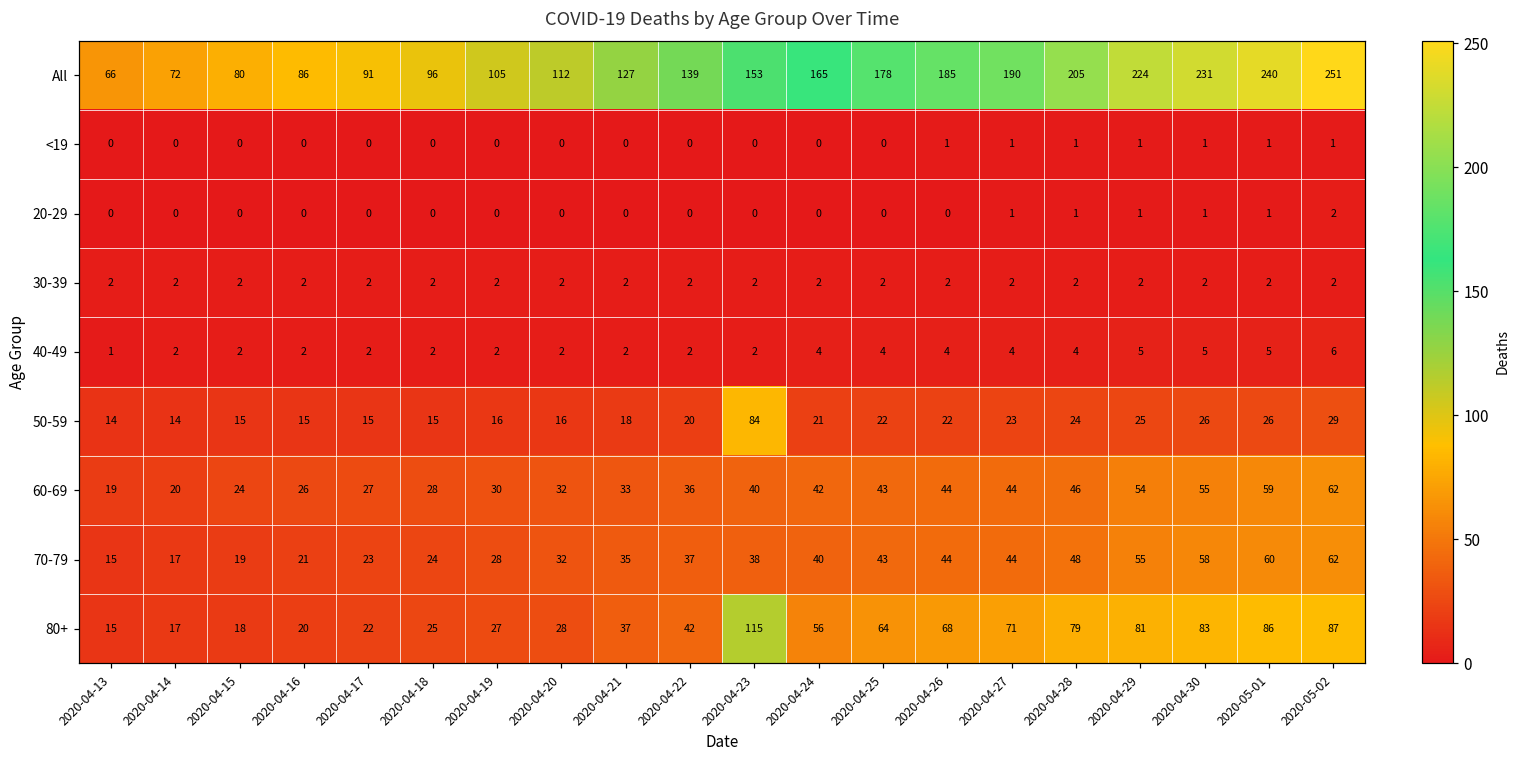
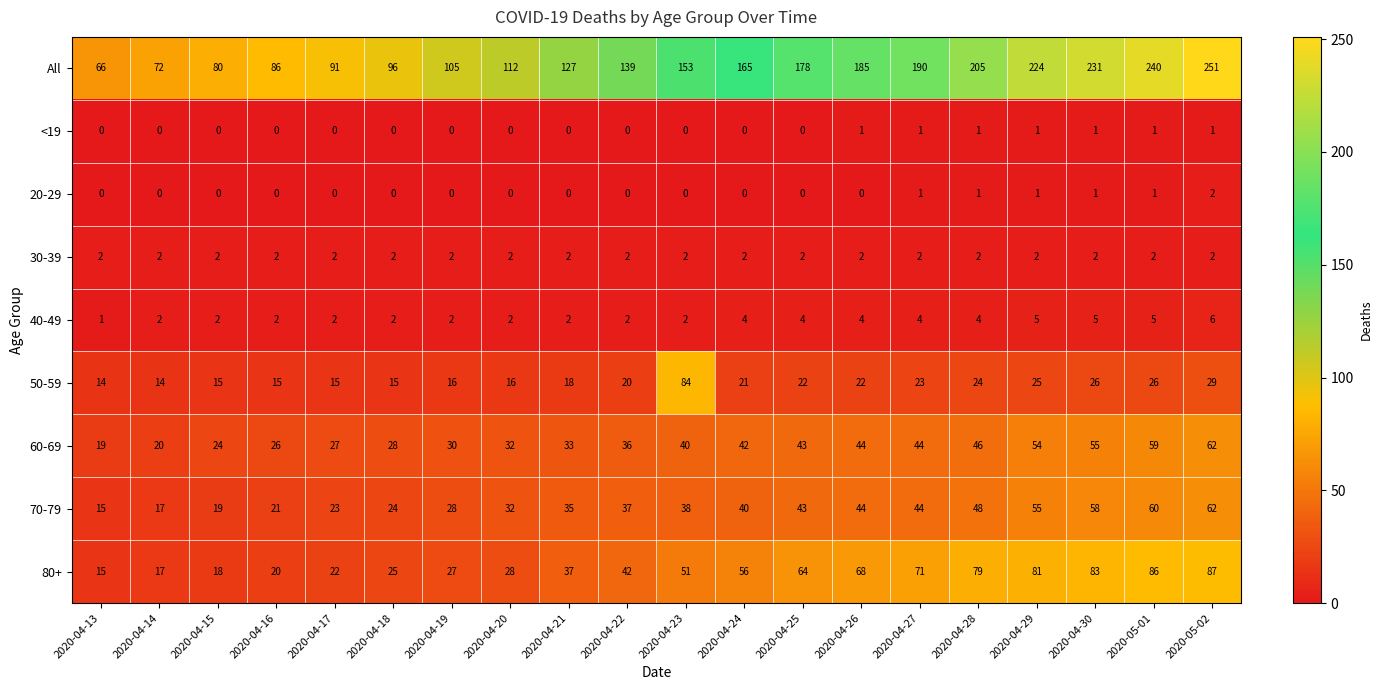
  {
    "All": {
      "2020-04-13": 66,
      "2020-04-14": 72,
      "2020-04-15": 80,
      "2020-04-16": 86,
      "2020-04-17": 91,
      "2020-04-18": 96,
      "2020-04-19": 105,
      "2020-04-20": 112,
      "2020-04-21": 127,
      "2020-04-22": 139,
      "2020-04-23": 153,
      "2020-04-24": 165,
      "2020-04-25": 178,
      "2020-04-26": 185,
      "2020-04-27": 190,
      "2020-04-28": 205,
      "2020-04-29": 224,
      "2020-04-30": 231,
      "2020-05-01": 240,
      "2020-05-02": 251
    },
    "<19": {
      "2020-04-13": 0,
      "2020-04-14": 0,
      "2020-04-15": 0,
      "2020-04-16": 0,
      "2020-04-17": 0,
      "2020-04-18": 0,
      "2020-04-19": 0,
      "2020-04-20": 0,
      "2020-04-21": 0,
      "2020-04-22": 0,
      "2020-04-23": 0,
      "2020-04-24": 0,
      "2020-04-25": 0,
      "2020-04-26": 1,
      "2020-04-27": 1,
      "2020-04-28": 1,
      "2020-04-29": 1,
      "2020-04-30": 1,
      "2020-05-01": 1,
      "2020-05-02": 1
    },
    "20-29": {
      "2020-04-13": 0,
      "2020-04-14": 0,
      "2020-04-15": 0,
      "2020-04-16": 0,
      "2020-04-17": 0,
      "2020-04-18": 0,
      "2020-04-19": 0,
      "2020-04-20": 0,
      "2020-04-21": 0,
      "2020-04-22": 0,
      "2020-04-23": 0,
      "2020-04-24": 0,
      "2020-04-25": 0,
      "2020-04-26": 0,
      "2020-04-27": 1,
      "2020-04-28": 1,
      "2020-04-29": 1,
      "2020-04-30": 1,
      "2020-05-01": 1,
      "2020-05-02": 2
    },
    "30-39": {
      "2020-04-13": 2,
      "2020-04-14": 2,
      "2020-04-15": 2,
      "2020-04-16": 2,
      "2020-04-17": 2,
      "2020-04-18": 2,
      "2020-04-19": 2,
      "2020-04-20": 2,
      "2020-04-21": 2,
      "2020-04-22": 2,
      "2020-04-23": 2,
      "2020-04-24": 2,
      "2020-04-25": 2,
      "2020-04-26": 2,
      "2020-04-27": 2,
      "2020-04-28": 2,
      "2020-04-29": 2,
      "2020-04-30": 2,
      "2020-05-01": 2,
      "2020-05-02": 2
    },
    "40-49": {
      "2020-04-13": 1,
      "2020-04-14": 2,
      "2020-04-15": 2,
      "2020-04-16": 2,
      "2020-04-17": 2,
      "2020-04-18": 2,
      "2020-04-19": 2,
      "2020-04-20": 2,
      "2020-04-21": 2,
      "2020-04-22": 2,
      "2020-04-23": 2,
      "2020-04-24": 4,
      "2020-04-25": 4,
      "2020-04-26": 4,
      "2020-04-27": 4,
      "2020-04-28": 4,
      "2020-04-29": 5,
      "2020-04-30": 5,
      "2020-05-01": 5,
      "2020-05-02": 6
    },
    "50-59": {
      "2020-04-13": 14,
      "2020-04-14": 14,
      "2020-04-15": 15,
      "2020-04-16": 15,
      "2020-04-17": 15,
      "2020-04-18": 15,
      "2020-04-19": 16,
      "2020-04-20": 16,
      "2020-04-21": 18,
      "2020-04-22": 20,
      "2020-04-23": 84,
      "2020-04-24": 21,
      "2020-04-25": 22,
      "2020-04-26": 22,
      "2020-04-27": 23,
      "2020-04-28": 24,
      "2020-04-29": 25,
      "2020-04-30": 26,
      "2020-05-01": 26,
      "2020-05-02": 29
    },
    "60-69": {
      "2020-04-13": 19,
      "2020-04-14": 20,
      "2020-04-15": 24,
      "2020-04-16": 26,
      "2020-04-17": 27,
      "2020-04-18": 28,
      "2020-04-19": 30,
      "2020-04-20": 32,
      "2020-04-21": 33,
      "2020-04-22": 36,
      "2020-04-23": 40,
      "2020-04-24": 42,
      "2020-04-25": 43,
      "2020-04-26": 44,
      "2020-04-27": 44,
      "2020-04-28": 46,
      "2020-04-29": 54,
      "2020-04-30": 55,
      "2020-05-01": 59,
      "2020-05-02": 62
    },
    "70-79": {
      "2020-04-13": 15,
      "2020-04-14": 17,
      "2020-04-15": 19,
      "2020-04-16": 21,
      "2020-04-17": 23,
      "2020-04-18": 24,
      "2020-04-19": 28,
      "2020-04-20": 32,
      "2020-04-21": 35,
      "2020-04-22": 37,
      "2020-04-23": 38,
      "2020-04-24": 40,
      "2020-04-25": 43,
      "2020-04-26": 44,
      "2020-04-27": 44,
      "2020-04-28": 48,
      "2020-04-29": 55,
      "2020-04-30": 58,
      "2020-05-01": 60,
      "2020-05-02": 62
    },
    "80+": {
      "2020-04-13": 15,
      "2020-04-14": 17,
      "2020-04-15": 18,
      "2020-04-16": 20,
      "2020-04-17": 22,
      "2020-04-18": 25,
      "2020-04-19": 27,
      "2020-04-20": 28,
      "2020-04-21": 37,
      "2020-04-22": 42,
-     "2020-04-23": 115,
+     "2020-04-23": 51,
      "2020-04-24": 56,
      "2020-04-25": 64,
      "2020-04-26": 68,
      "2020-04-27": 71,
      "2020-04-28": 79,
      "2020-04-29": 81,
      "2020-04-30": 83,
      "2020-05-01": 86,
      "2020-05-02": 87
    }
  }
